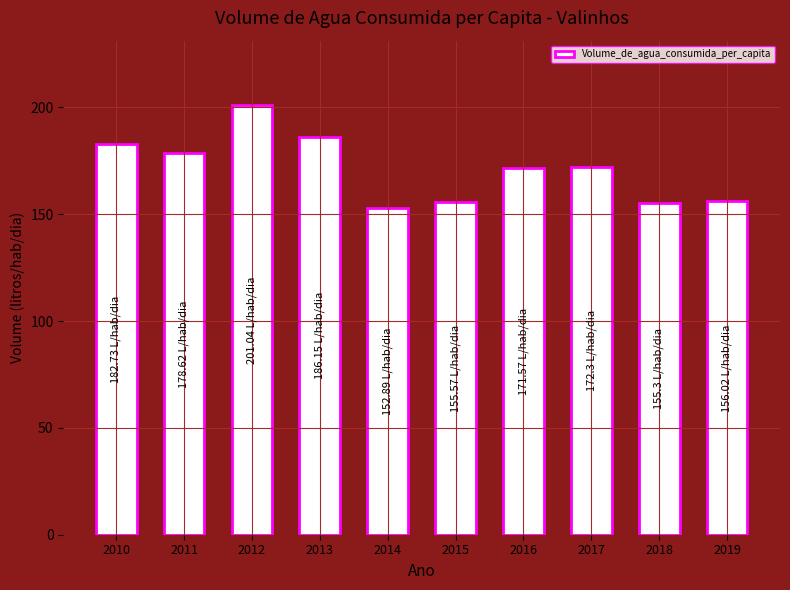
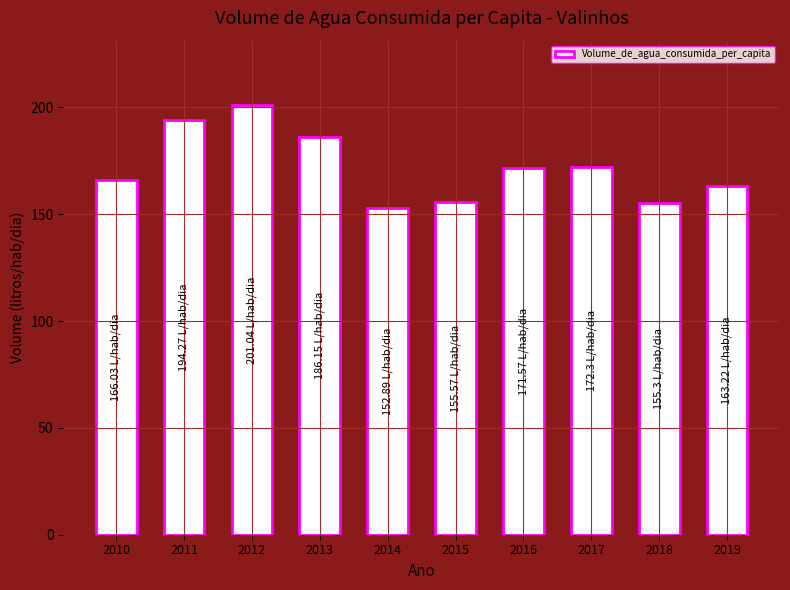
  {
-   "2010": 182.73,
-   "2011": 178.62,
+   "2010": 166.03,
+   "2011": 194.27,
    "2012": 201.04,
    "2013": 186.15,
    "2014": 152.89,
    "2015": 155.57,
    "2016": 171.57,
    "2017": 172.3,
    "2018": 155.3,
-   "2019": 156.02
+   "2019": 163.22
  }
